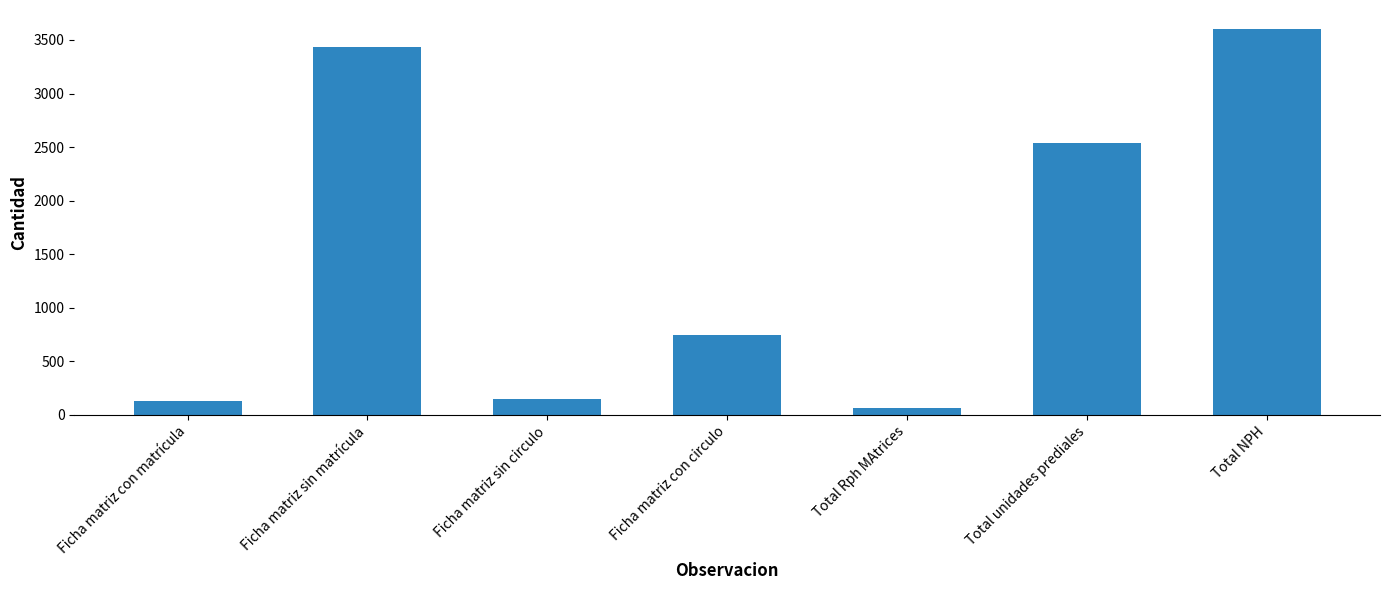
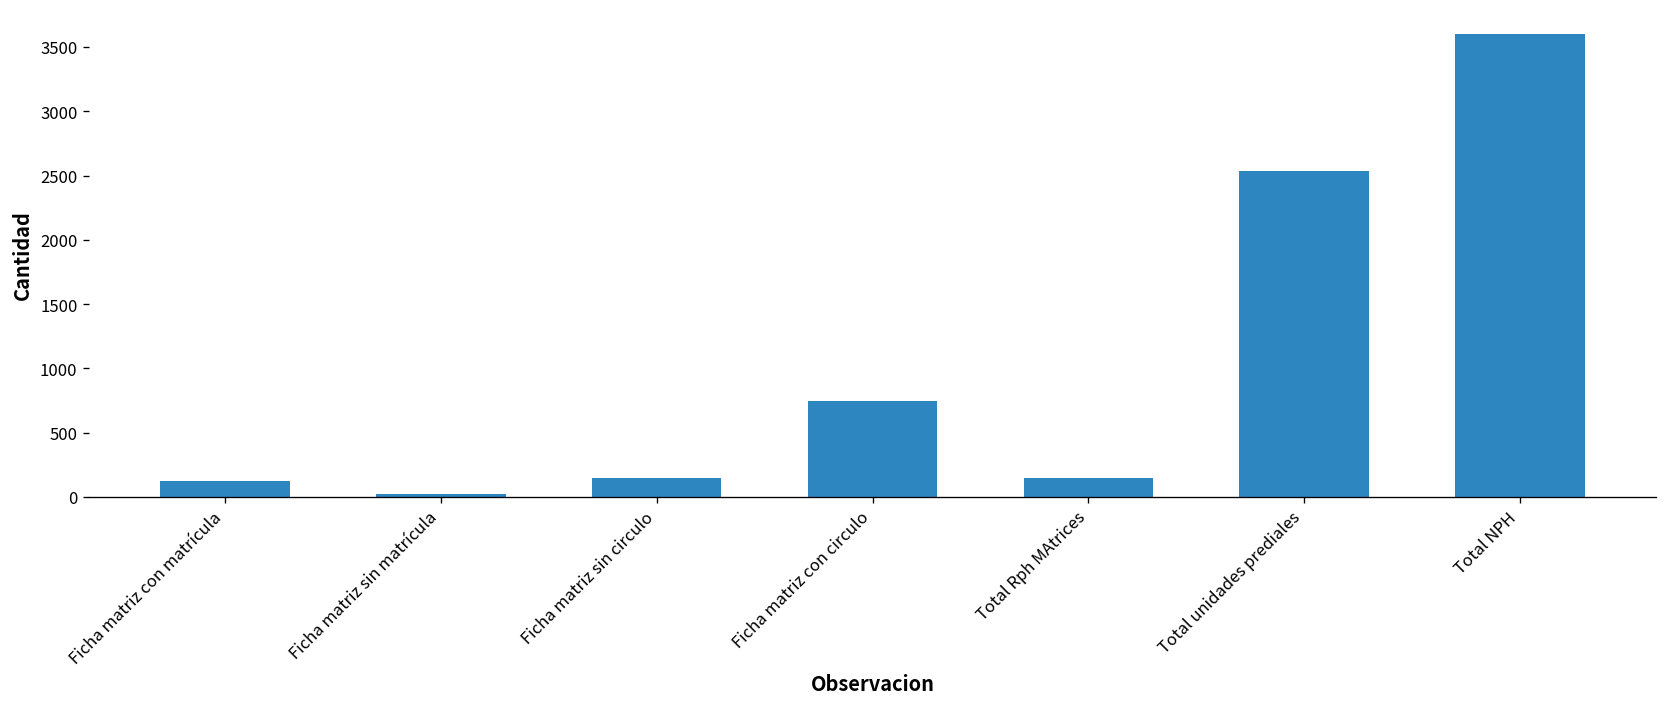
  {
    "Ficha matriz con matrícula": 130,
-   "Ficha matriz sin matrícula": 3440,
+   "Ficha matriz sin matrícula": 20,
    "Ficha matriz sin circulo": 150,
    "Ficha matriz con circulo": 750,
-   "Total Rph MAtrices": 70,
+   "Total Rph MAtrices": 150,
    "Total unidades prediales": 2530,
    "Total NPH": 3600
  }
